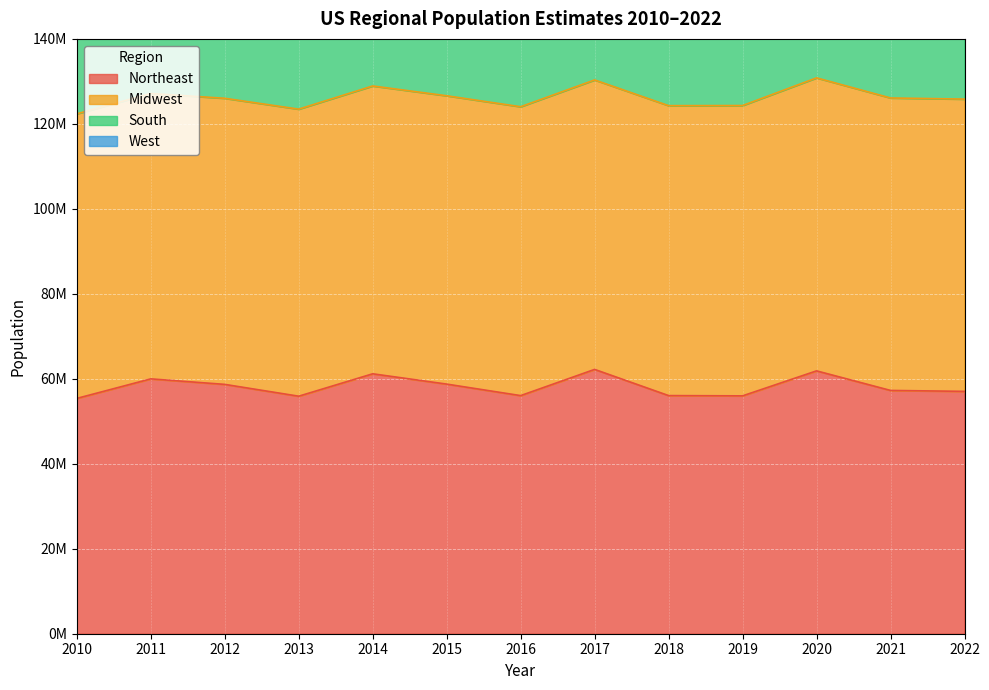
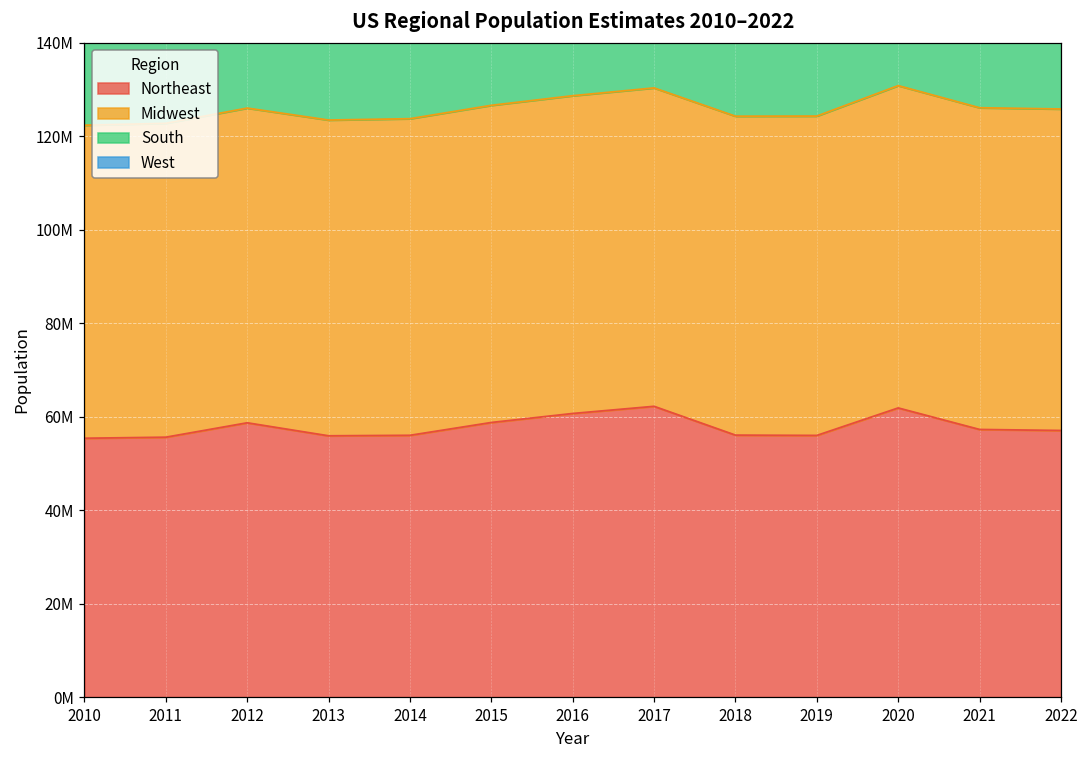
  {
    "Northeast": {
      "2010": 55000000,
-     "2011": 60000000,
+     "2011": 56000000,
      "2012": 59000000,
      "2013": 56000000,
-     "2014": 61000000,
+     "2014": 56000000,
      "2015": 59000000,
-     "2016": 56000000,
+     "2016": 61000000,
      "2017": 62000000,
      "2018": 56000000,
      "2019": 56000000,
      "2020": 62000000,
      "2021": 57000000,
      "2022": 57000000
    },
    "Midwest": {
      "2010": 67000000,
      "2012": 67000000,
      "2013": 68000000,
      "2014": 68000000,
      "2015": 68000000,
      "2016": 68000000,
      "2017": 68000000,
      "2018": 68000000,
      "2019": 68000000,
      "2020": 69000000,
      "2021": 69000000,
      "2022": 69000000
    }
  }
